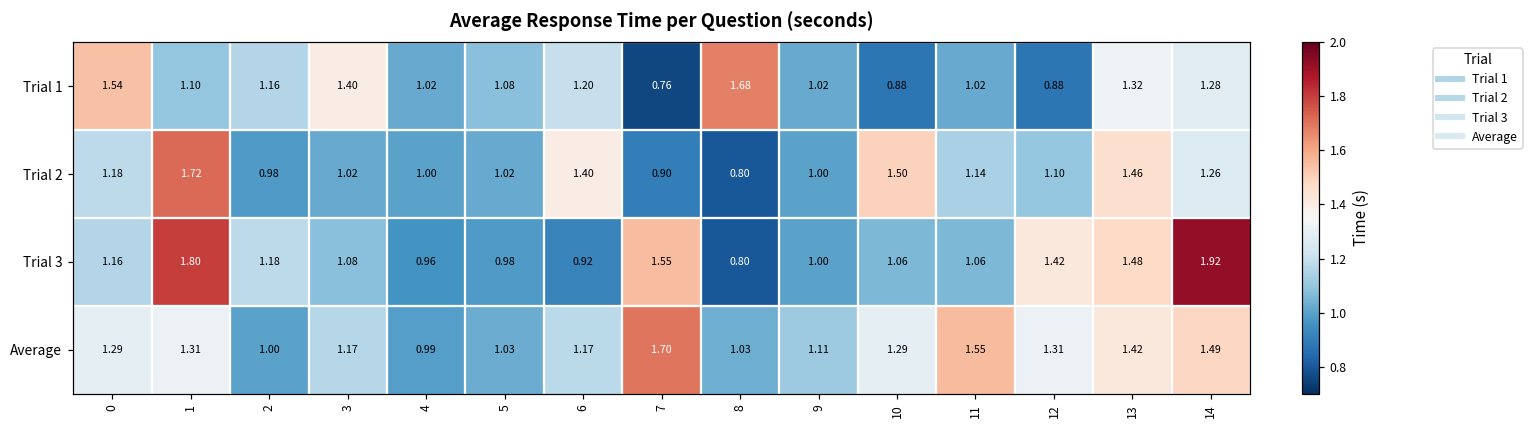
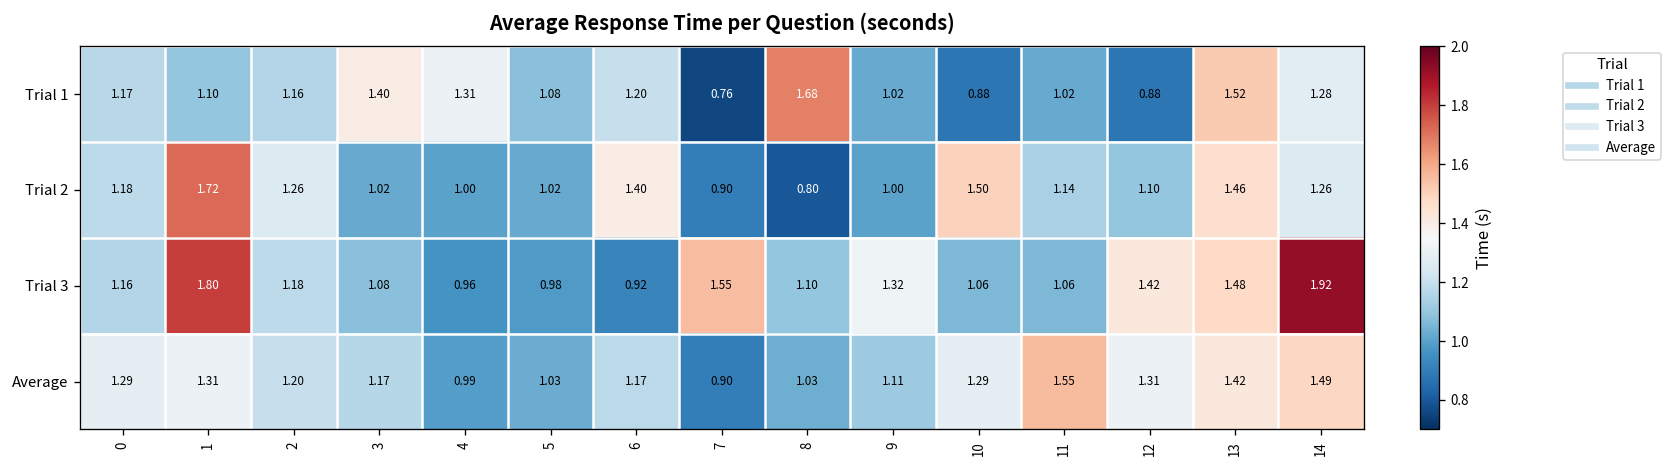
  {
    "Trial 1": {
-     "0": 1.54,
+     "0": 1.17,
      "1": 1.10,
      "2": 1.16,
      "3": 1.40,
-     "4": 1.02,
+     "4": 1.31,
      "5": 1.08,
      "6": 1.20,
      "7": 0.76,
      "8": 1.68,
      "9": 1.02,
      "10": 0.88,
      "11": 1.02,
      "12": 0.88,
-     "13": 1.32,
+     "13": 1.52,
      "14": 1.28
    },
    "Trial 2": {
      "0": 1.18,
      "1": 1.72,
-     "2": 0.98,
+     "2": 1.26,
      "3": 1.02,
      "4": 1.00,
      "5": 1.02,
      "6": 1.40,
      "7": 0.90,
      "8": 0.80,
      "9": 1.00,
      "10": 1.50,
      "11": 1.14,
      "12": 1.10,
      "13": 1.46,
      "14": 1.26
    },
    "Trial 3": {
      "0": 1.16,
      "1": 1.80,
      "2": 1.18,
      "3": 1.08,
      "4": 0.96,
      "5": 0.98,
      "6": 0.92,
      "7": 1.55,
-     "8": 0.80,
-     "9": 1.00,
+     "8": 1.10,
+     "9": 1.32,
      "10": 1.06,
      "11": 1.06,
      "12": 1.42,
      "13": 1.48,
      "14": 1.92
    },
    "Average": {
      "0": 1.29,
      "1": 1.31,
-     "2": 1.00,
+     "2": 1.20,
      "3": 1.17,
      "4": 0.99,
      "5": 1.03,
      "6": 1.17,
-     "7": 1.70,
+     "7": 0.90,
      "8": 1.03,
      "9": 1.11,
      "10": 1.29,
      "11": 1.55,
      "12": 1.31,
      "13": 1.42,
      "14": 1.49
    }
  }
